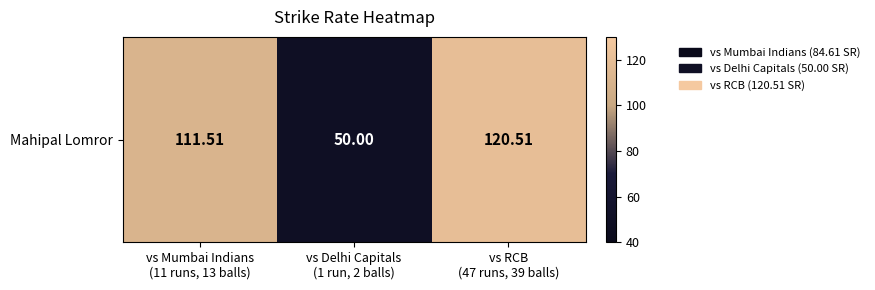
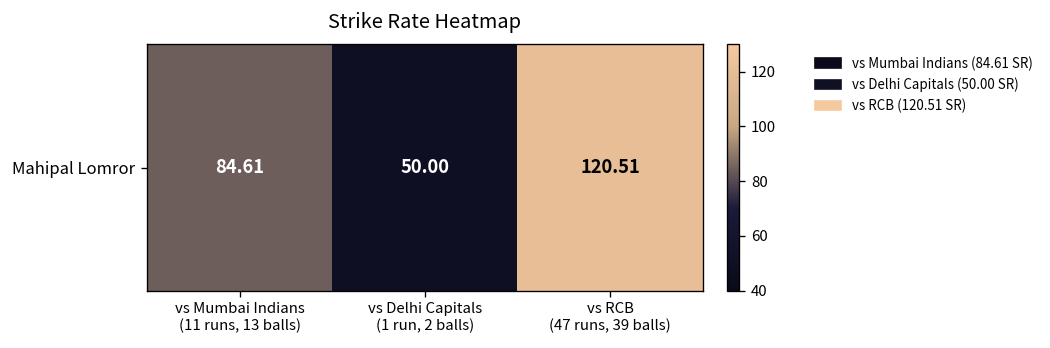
  {
    "Mahipal Lomror": {
-     "vs Mumbai Indians (11 runs, 13 balls)": 111.51,
+     "vs Mumbai Indians (11 runs, 13 balls)": 84.61,
      "vs Delhi Capitals (1 run, 2 balls)": 50.00,
      "vs RCB (47 runs, 39 balls)": 120.51
    }
  }
